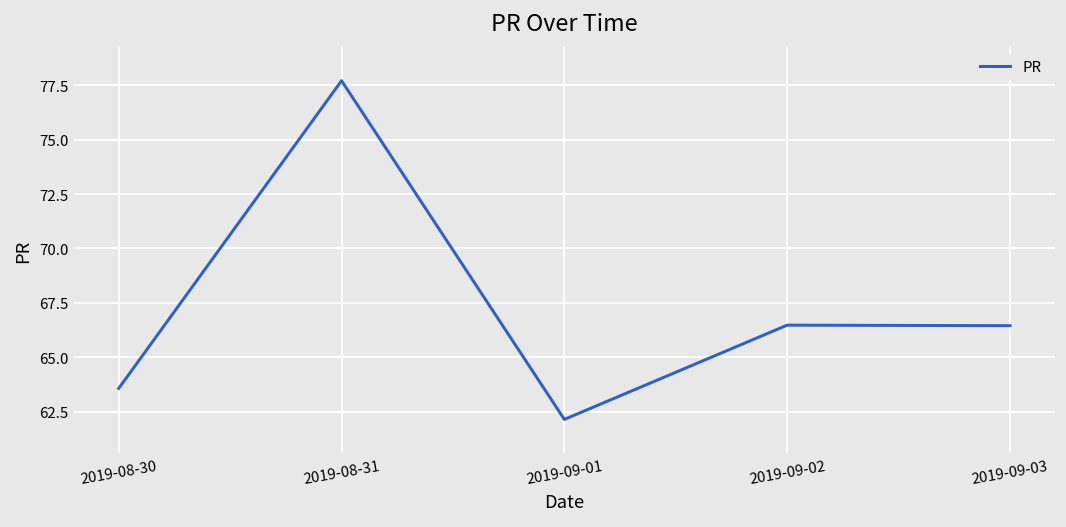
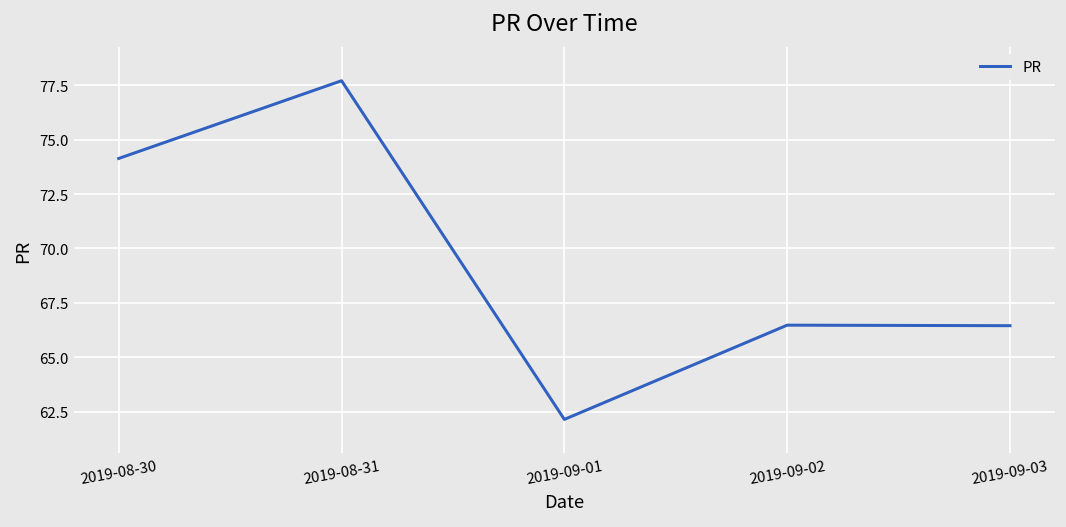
  {
-   "2019-08-30": 63.6,
+   "2019-08-30": 74.1,
    "2019-08-31": 77.7,
    "2019-09-01": 62.1,
    "2019-09-02": 66.5,
    "2019-09-03": 66.4
  }
